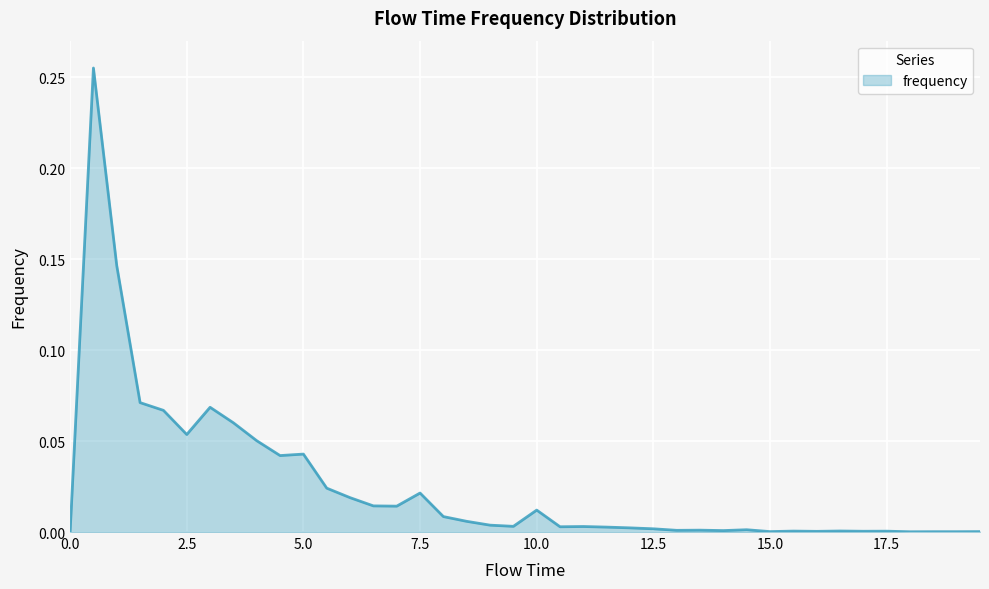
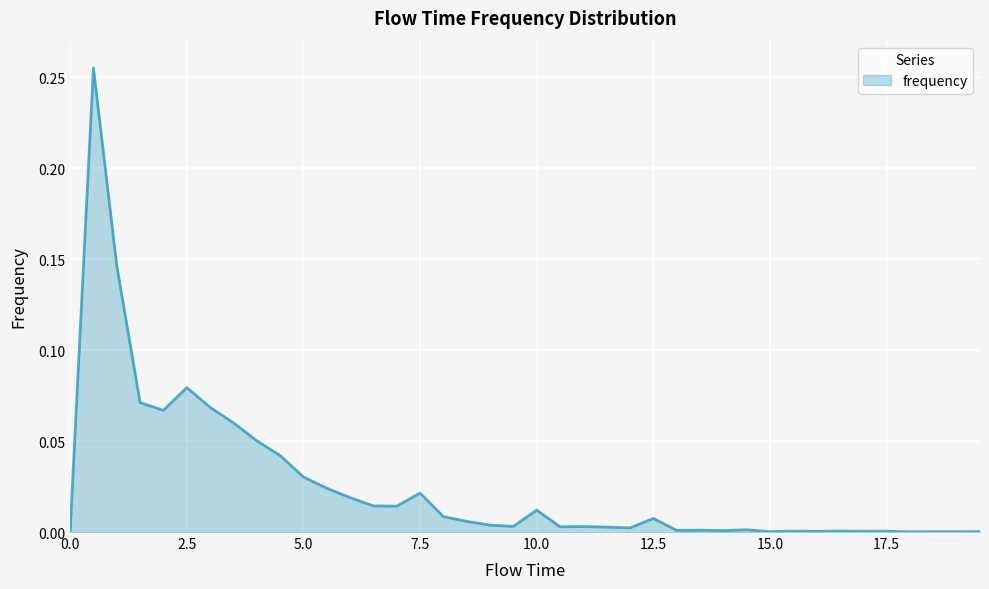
  {
    "0.0": 0.000,
-   "2.5": 0.054,
-   "5.0": 0.043,
+   "2.5": 0.079,
+   "5.0": 0.030,
    "7.5": 0.021,
    "10.0": 0.012,
-   "12.5": 0.002,
+   "12.5": 0.007,
    "15.0": 0.000,
    "17.5": 0.000
  }
